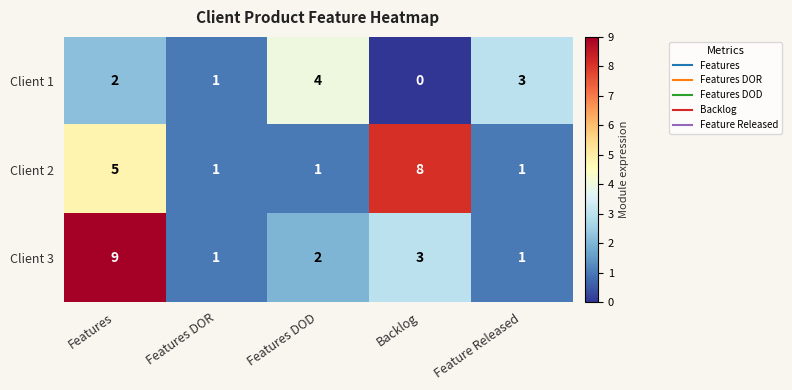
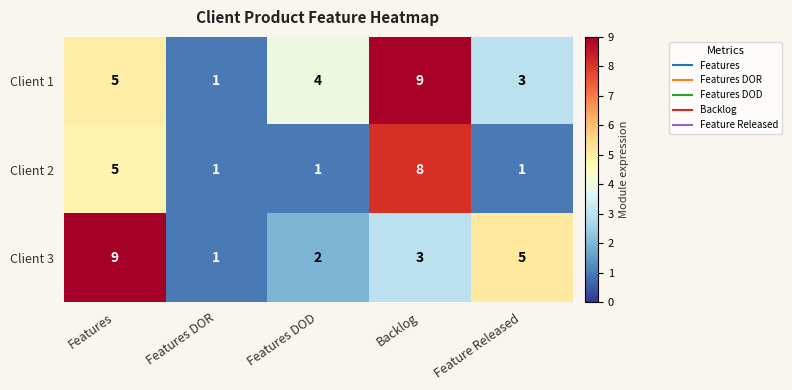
  {
    "Client 1": {
-     "Features": 2,
+     "Features": 5,
      "Features DOR": 1,
      "Features DOD": 4,
-     "Backlog": 0,
+     "Backlog": 9,
      "Feature Released": 3
    },
    "Client 2": {
      "Features": 5,
      "Features DOR": 1,
      "Features DOD": 1,
      "Backlog": 8,
      "Feature Released": 1
    },
    "Client 3": {
      "Features": 9,
      "Features DOR": 1,
      "Features DOD": 2,
      "Backlog": 3,
-     "Feature Released": 1
+     "Feature Released": 5
    }
  }
